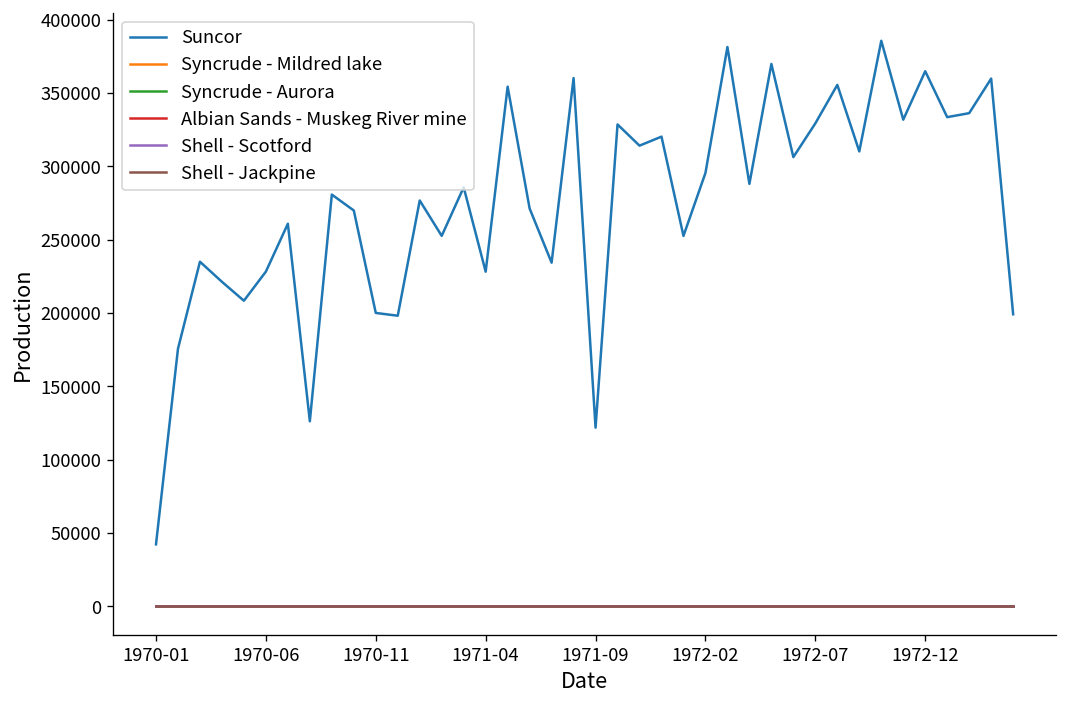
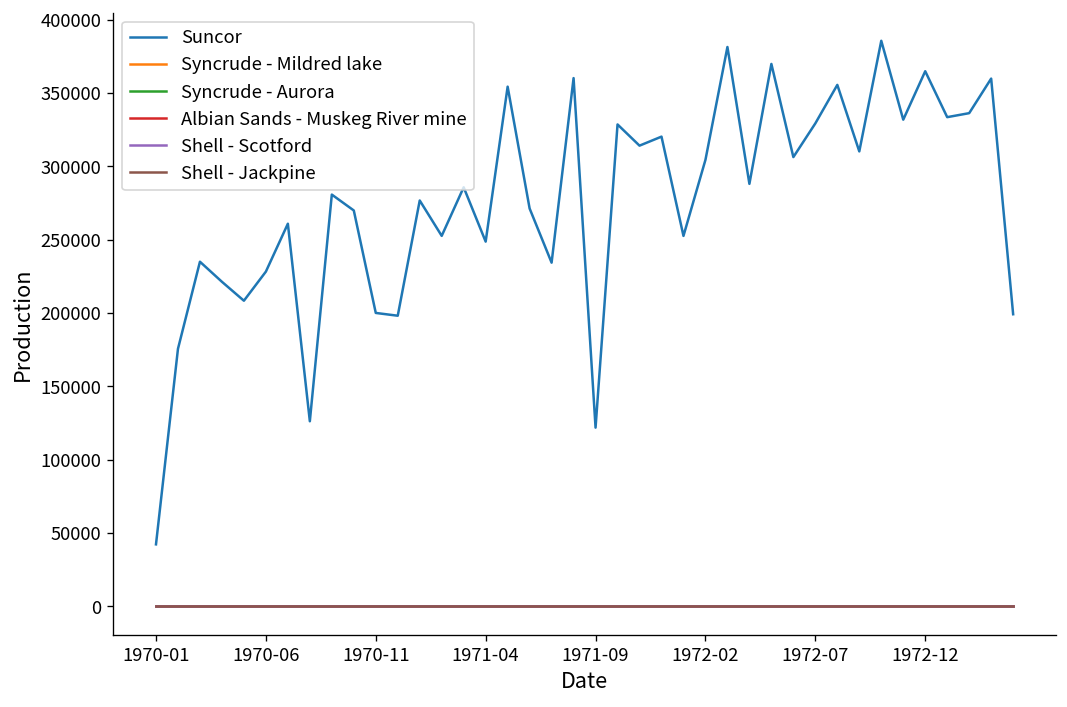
  {
    "Suncor": {
      "1970-01": 42000,
      "1970-06": 228000,
      "1970-11": 200000,
-     "1971-04": 228000,
+     "1971-04": 249000,
      "1971-09": 122000,
-     "1972-02": 295000,
+     "1972-02": 304000,
      "1972-07": 329000,
      "1972-12": 365000
    },
    "Shell - Jackpine": {
      "1970-01": 0,
      "1970-06": 0,
      "1970-11": 0,
      "1971-04": 0,
      "1971-09": 0,
      "1972-02": 0,
      "1972-07": 0,
      "1972-12": 0
    }
  }
